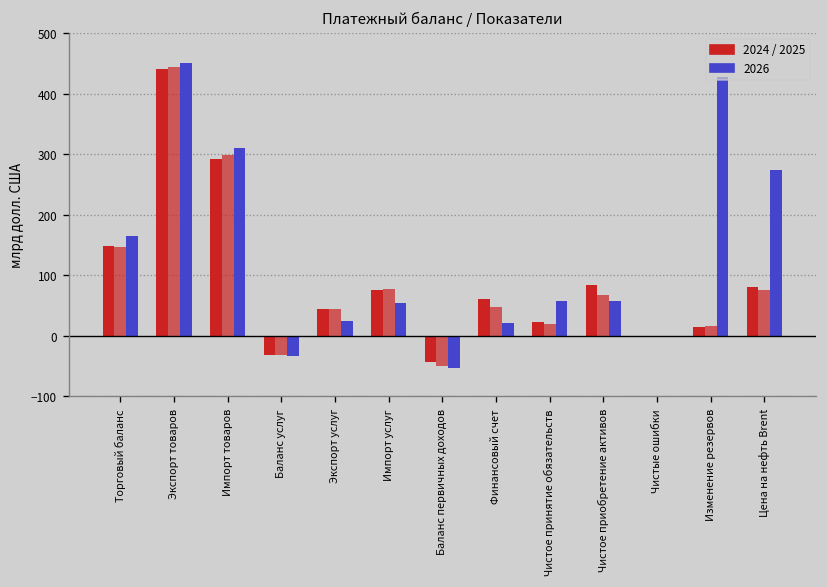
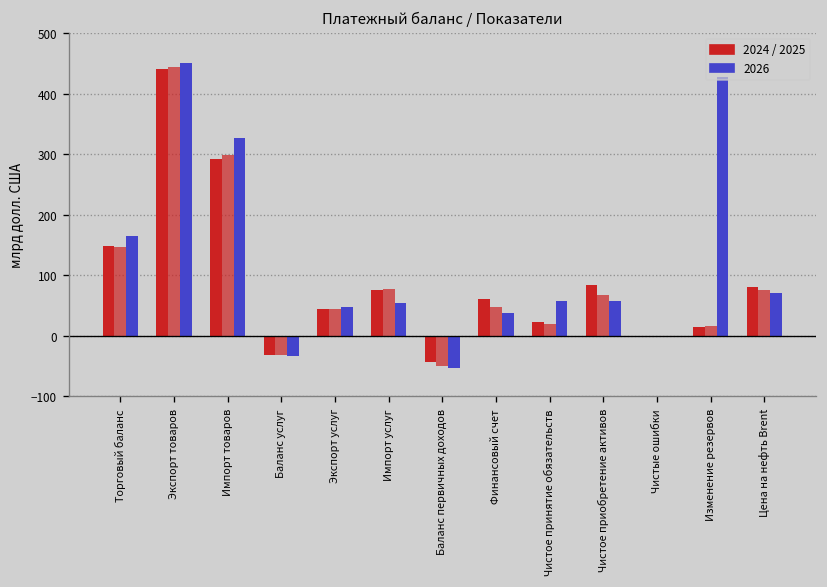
  {
    "2026": {
      "Торговый баланс": 160,
      "Экспорт товаров": 450,
-     "Импорт товаров": 310,
+     "Импорт товаров": 330,
      "Баланс услуг": -30,
-     "Экспорт услуг": 30,
+     "Экспорт услуг": 50,
      "Импорт услуг": 50,
      "Баланс первичных доходов": -50,
-     "Финансовый счет": 20,
+     "Финансовый счет": 40,
      "Чистое принятие обязательств": 60,
      "Чистое приобретение активов": 60,
      "Чистые ошибки": 0,
-     "Цена на нефть Brent": 270
+     "Цена на нефть Brent": 70
    }
  }
